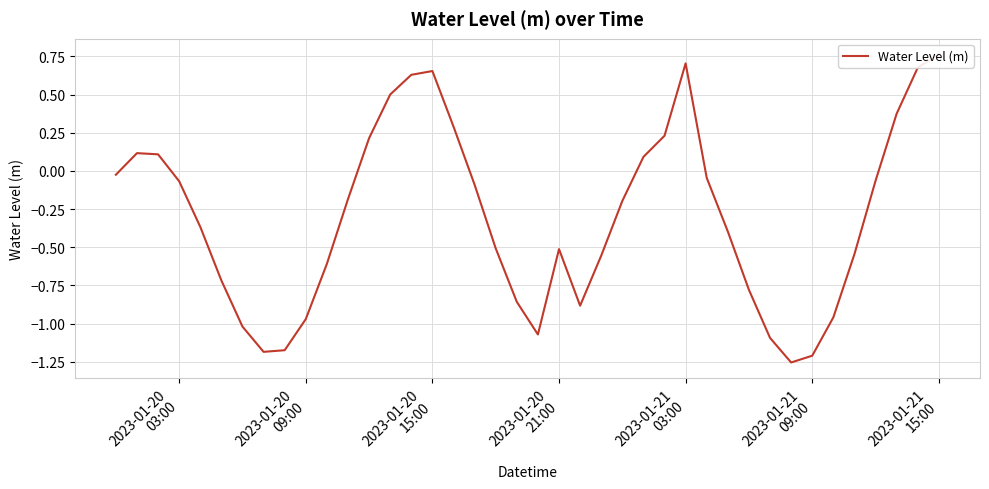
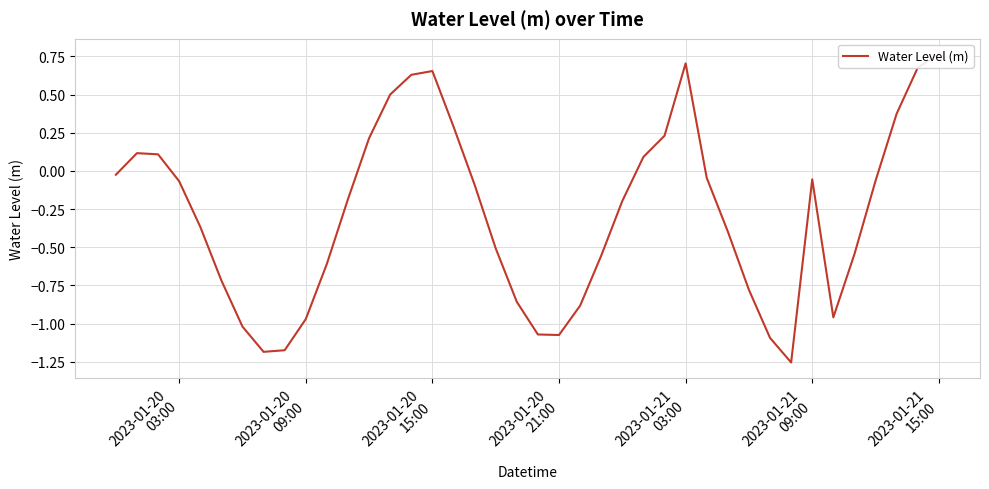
  {
    "2023-01-20 03:00": -0.07,
    "2023-01-20 09:00": -0.97,
    "2023-01-20 15:00": 0.65,
-   "2023-01-20 21:00": -0.51,
+   "2023-01-20 21:00": -1.08,
    "2023-01-21 03:00": 0.70,
-   "2023-01-21 09:00": -1.21
+   "2023-01-21 09:00": -0.06
  }
